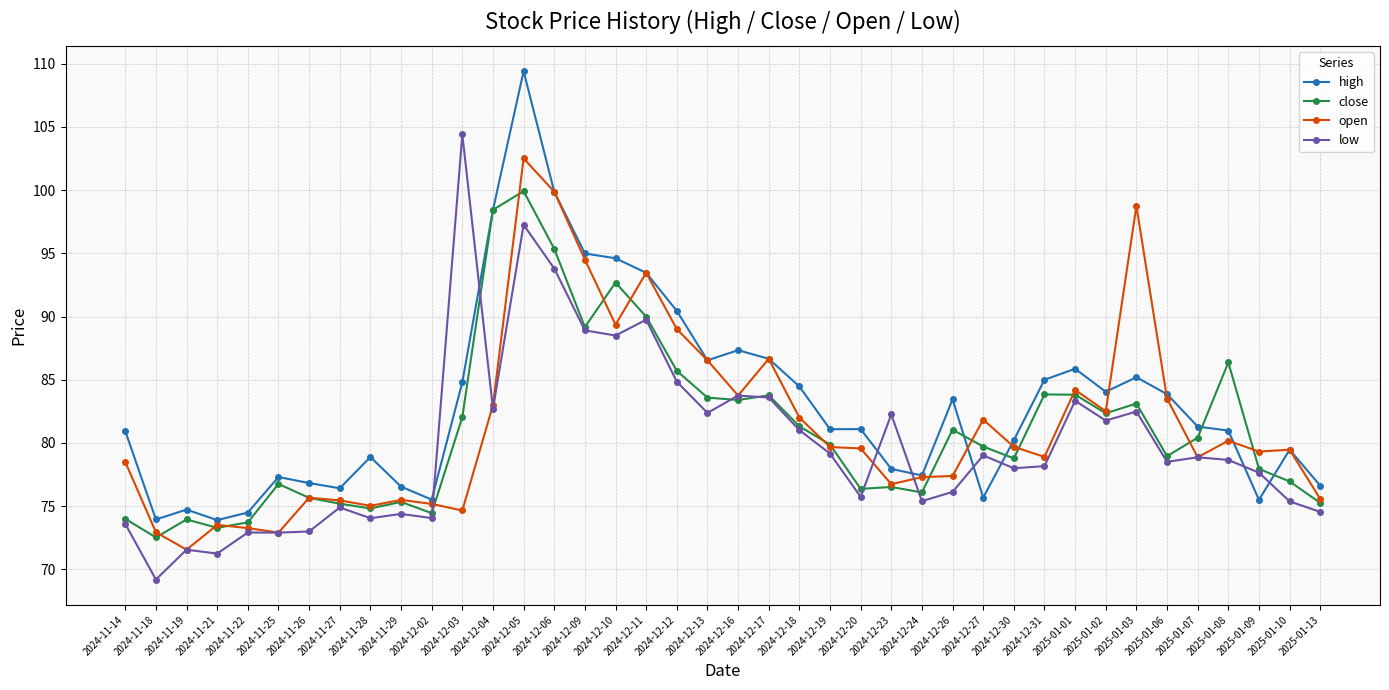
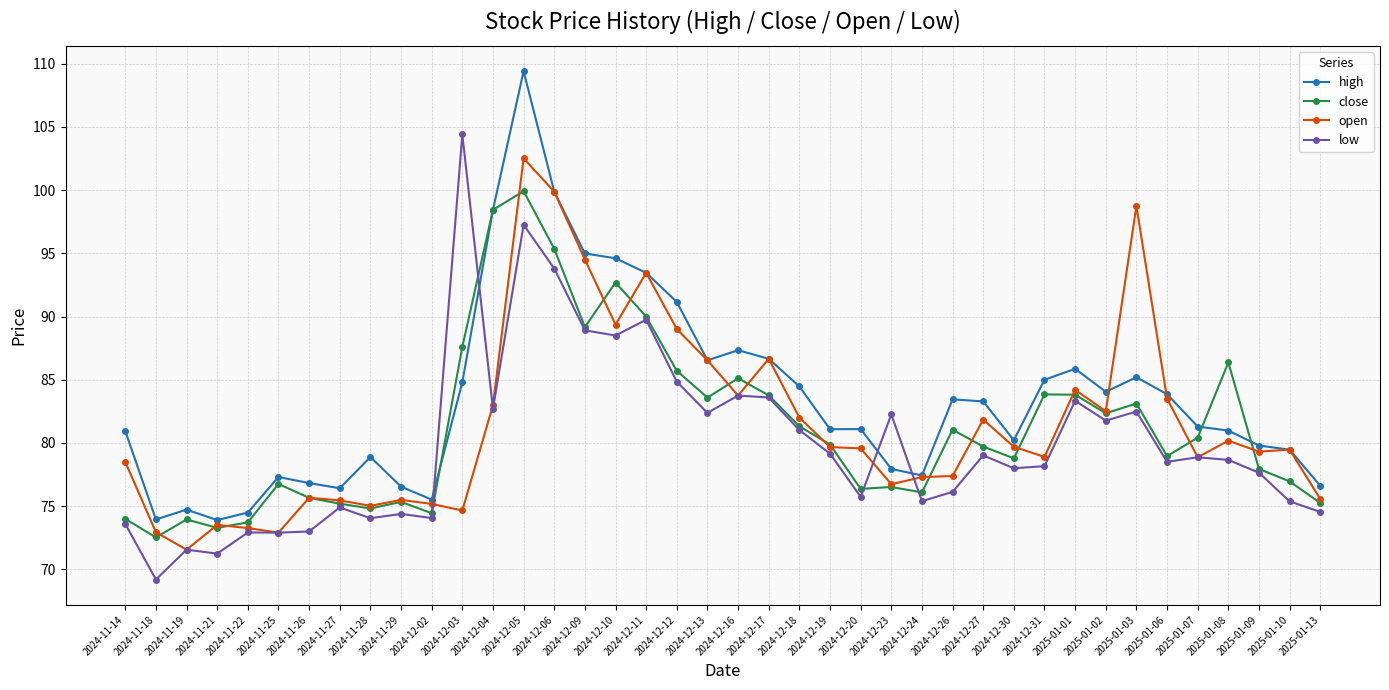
  {
    "high": {
      "2024-11-14": 80.9,
      "2024-11-18": 74.0,
      "2024-11-19": 74.7,
      "2024-11-21": 73.9,
      "2024-11-22": 74.5,
      "2024-11-25": 77.3,
      "2024-11-26": 76.8,
      "2024-11-27": 76.4,
      "2024-11-28": 78.9,
      "2024-11-29": 76.6,
      "2024-12-02": 75.5,
      "2024-12-03": 84.8,
      "2024-12-05": 109.4,
      "2024-12-09": 95.0,
      "2024-12-10": 94.6,
-     "2024-12-12": 90.5,
+     "2024-12-12": 91.2,
      "2024-12-16": 87.3,
      "2024-12-18": 84.5,
      "2024-12-19": 81.1,
      "2024-12-20": 81.1,
      "2024-12-23": 78.0,
      "2024-12-26": 83.5,
-     "2024-12-27": 75.7,
+     "2024-12-27": 83.3,
      "2024-12-30": 80.2,
      "2024-12-31": 85.0,
      "2025-01-01": 85.9,
      "2025-01-02": 84.1,
      "2025-01-03": 85.2,
      "2025-01-06": 83.9,
      "2025-01-07": 81.3,
      "2025-01-08": 81.0,
-     "2025-01-09": 75.5,
+     "2025-01-09": 79.8,
      "2025-01-13": 76.6
    },
    "close": {
      "2024-11-14": 74.0,
      "2024-11-18": 72.5,
      "2024-11-19": 74.0,
      "2024-11-21": 73.3,
      "2024-11-22": 73.7,
      "2024-11-25": 76.8,
      "2024-11-27": 75.2,
      "2024-11-28": 74.8,
      "2024-12-02": 74.5,
-     "2024-12-03": 82.0,
+     "2024-12-03": 87.6,
      "2024-12-05": 99.9,
      "2024-12-06": 95.4,
      "2024-12-09": 89.2,
      "2024-12-10": 92.7,
      "2024-12-11": 90.0,
      "2024-12-12": 85.7,
      "2024-12-13": 83.6,
-     "2024-12-16": 83.4,
+     "2024-12-16": 85.1,
      "2024-12-18": 81.3,
      "2024-12-20": 76.4,
      "2024-12-23": 76.5,
      "2024-12-24": 76.1,
      "2024-12-26": 81.1,
      "2024-12-27": 79.7,
      "2024-12-30": 78.8,
      "2024-12-31": 83.8,
      "2025-01-01": 83.8,
      "2025-01-03": 83.1,
      "2025-01-06": 79.0,
      "2025-01-07": 80.4,
      "2025-01-08": 86.4,
      "2025-01-09": 78.0,
      "2025-01-10": 77.0,
      "2025-01-13": 75.3
    },
    "open": {
      "2024-11-14": 78.5,
      "2024-11-18": 72.9,
      "2024-11-21": 73.5,
      "2024-11-22": 73.3,
      "2024-11-27": 75.5,
      "2024-11-28": 75.0,
      "2024-12-02": 75.2,
      "2024-12-03": 74.7,
      "2024-12-04": 83.0,
      "2024-12-05": 102.5,
      "2024-12-09": 94.5,
      "2024-12-10": 89.4,
      "2024-12-12": 89.0,
      "2024-12-18": 82.0,
      "2024-12-20": 79.6,
      "2024-12-23": 76.7,
      "2024-12-26": 77.4,
      "2024-12-27": 81.9,
      "2024-12-30": 79.7,
      "2024-12-31": 78.9,
      "2025-01-01": 84.2,
      "2025-01-03": 98.8,
      "2025-01-06": 83.5,
      "2025-01-08": 80.2,
      "2025-01-09": 79.3,
      "2025-01-13": 75.6
    },
    "low": {
      "2024-11-14": 73.6,
      "2024-11-18": 69.2,
      "2024-11-21": 71.3,
      "2024-11-22": 72.9,
      "2024-11-26": 73.0,
      "2024-11-27": 74.9,
      "2024-11-28": 74.1,
      "2024-11-29": 74.4,
      "2024-12-02": 74.1,
      "2024-12-03": 104.4,
      "2024-12-04": 82.7,
      "2024-12-05": 97.3,
      "2024-12-06": 93.8,
      "2024-12-09": 88.9,
      "2024-12-10": 88.5,
      "2024-12-11": 89.8,
      "2024-12-12": 84.9,
      "2024-12-13": 82.4,
      "2024-12-18": 81.0,
      "2024-12-19": 79.2,
      "2024-12-20": 75.7,
      "2024-12-23": 82.3,
      "2024-12-24": 75.4,
      "2024-12-26": 76.1,
      "2024-12-27": 79.0,
      "2024-12-30": 78.0,
      "2024-12-31": 78.2,
      "2025-01-01": 83.3,
      "2025-01-02": 81.8,
      "2025-01-03": 82.5,
      "2025-01-06": 78.5,
      "2025-01-08": 78.7,
      "2025-01-09": 77.7,
      "2025-01-10": 75.4,
      "2025-01-13": 74.6
    }
  }
